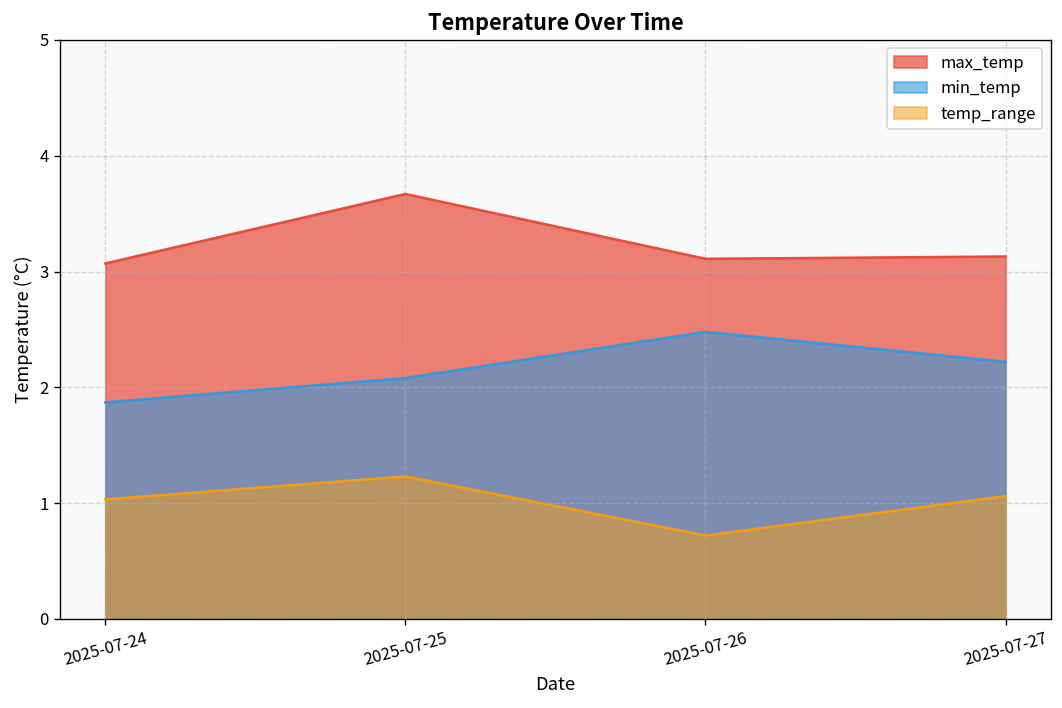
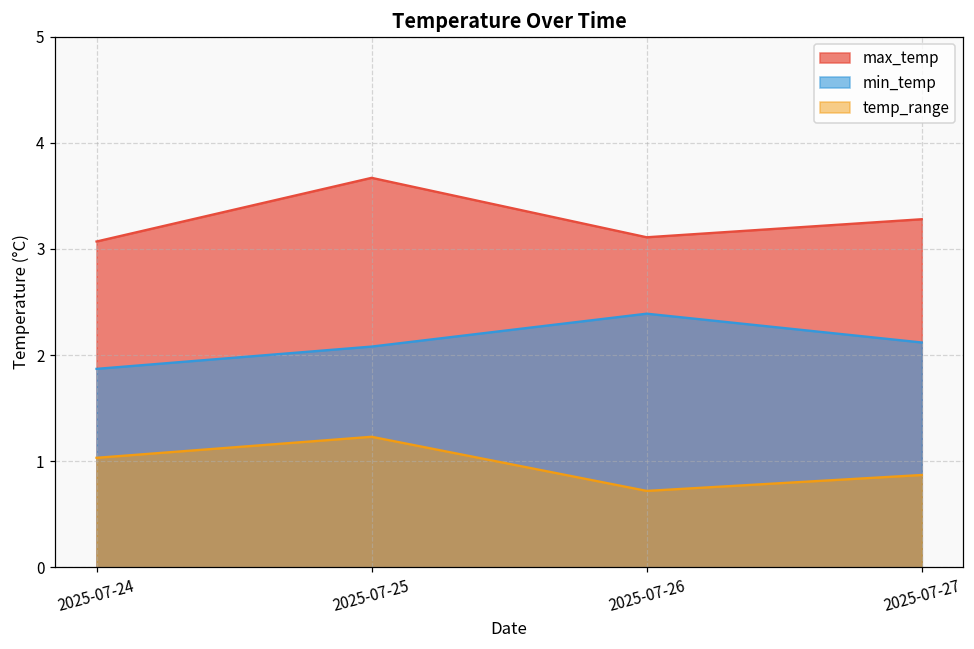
  {
    "max_temp": {
      "2025-07-24": 3.1,
      "2025-07-25": 3.7,
      "2025-07-26": 3.1,
-     "2025-07-27": 3.1
+     "2025-07-27": 3.3
    },
    "min_temp": {
      "2025-07-24": 1.9,
      "2025-07-25": 2.1,
-     "2025-07-26": 2.5,
-     "2025-07-27": 2.2
+     "2025-07-26": 2.4,
+     "2025-07-27": 2.1
    },
    "temp_range": {
      "2025-07-24": 1.0,
      "2025-07-25": 1.2,
      "2025-07-26": 0.7,
-     "2025-07-27": 1.1
+     "2025-07-27": 0.9
    }
  }
